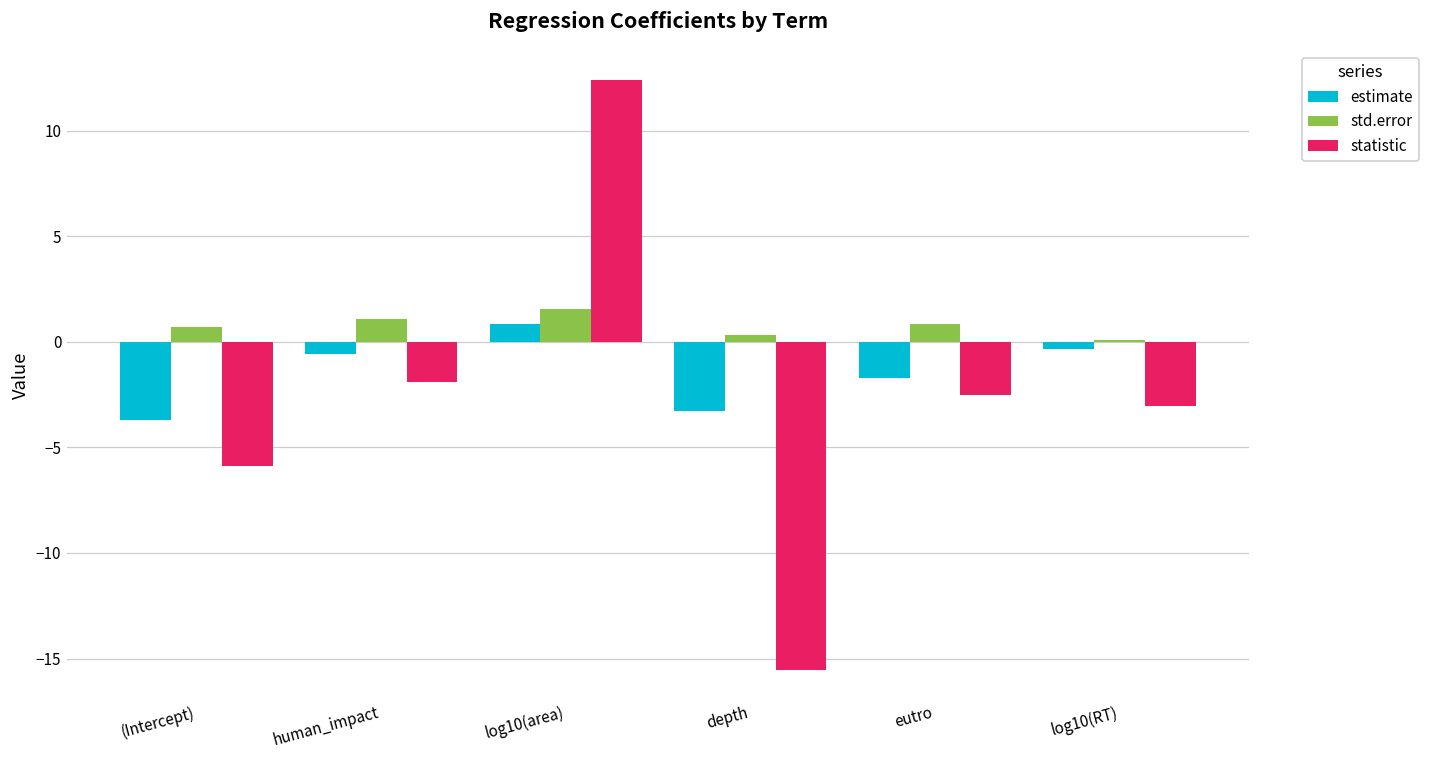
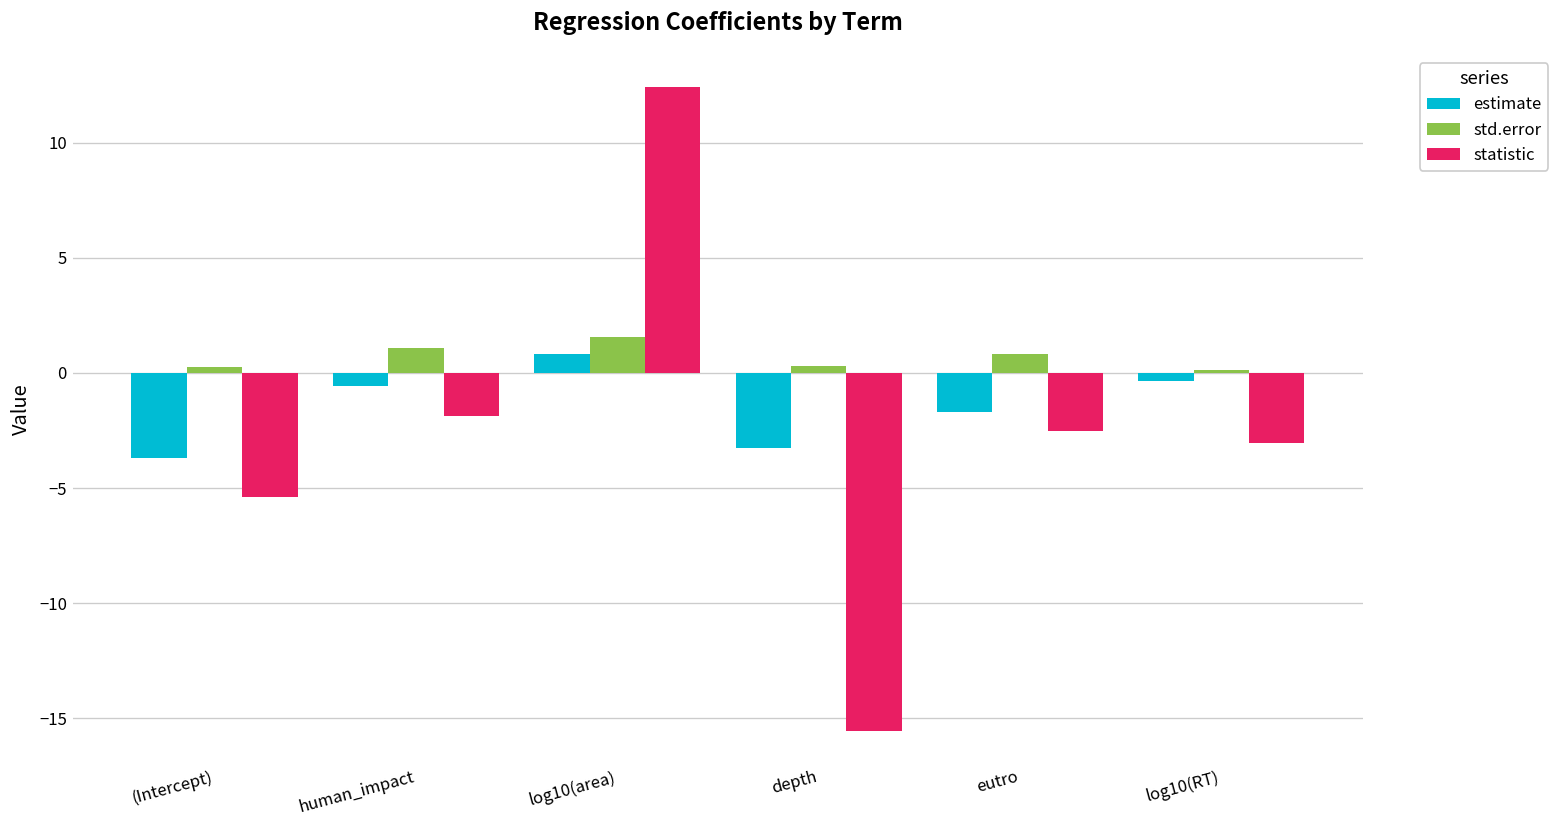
  {
    "estimate": {
      "(Intercept)": -3.7,
      "human_impact": -0.6,
      "log10(area)": 0.8,
      "depth": -3.3,
      "eutro": -1.7,
      "log10(RT)": -0.3
    },
    "std.error": {
-     "(Intercept)": 0.7,
+     "(Intercept)": 0.3,
      "human_impact": 1.1,
      "log10(area)": 1.6,
      "depth": 0.3,
      "eutro": 0.8
    },
    "statistic": {
-     "(Intercept)": -5.9,
+     "(Intercept)": -5.4,
      "human_impact": -1.9,
      "log10(area)": 12.4,
      "depth": -15.5,
      "eutro": -2.5,
      "log10(RT)": -3.0
    }
  }
